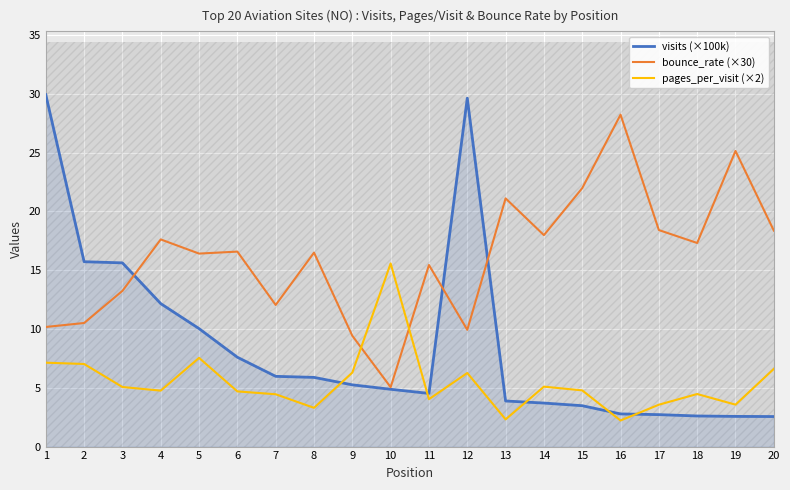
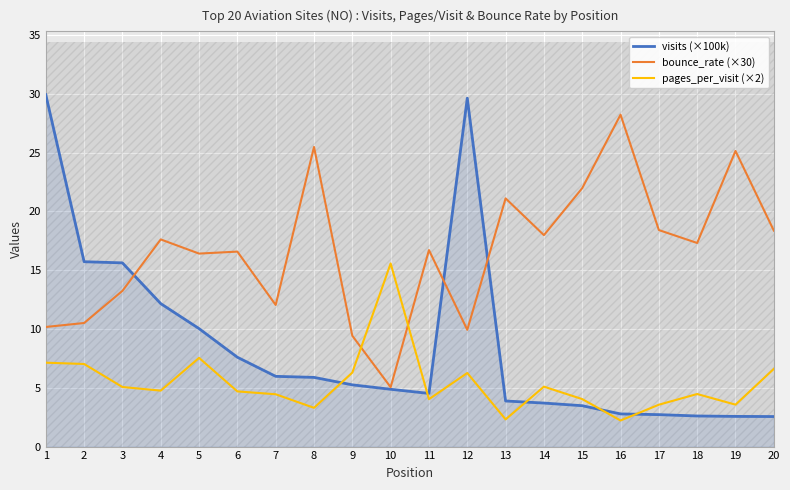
  {
    "visits (×100k)": {
      "1": 29.9,
      "2": 15.7,
      "3": 15.6,
      "4": 12.2,
      "5": 10.0,
      "6": 7.6,
      "7": 6.0,
      "8": 5.9,
      "9": 5.3,
      "11": 4.5,
      "12": 29.6,
      "13": 3.9,
      "14": 3.7,
      "15": 3.5,
      "16": 2.8,
      "17": 2.7,
      "18": 2.6,
      "19": 2.6,
      "20": 2.6
    },
    "bounce_rate (×30)": {
      "1": 10.2,
      "2": 10.5,
      "3": 13.2,
      "4": 17.6,
      "5": 16.4,
      "6": 16.6,
      "7": 12.0,
-     "8": 16.5,
+     "8": 25.5,
      "9": 9.4,
-     "11": 15.4,
+     "11": 16.7,
      "12": 9.9,
      "13": 21.1,
      "14": 18.0,
      "15": 22.0,
      "16": 28.2,
      "17": 18.4,
      "18": 17.3,
      "19": 25.1,
      "20": 18.4
    },
    "pages_per_visit (×2)": {
      "1": 7.1,
      "2": 7.0,
      "3": 5.1,
      "4": 4.8,
      "5": 7.5,
      "6": 4.7,
      "7": 4.4,
      "8": 3.3,
      "9": 6.3,
      "10": 15.6,
      "11": 4.0,
      "12": 6.3,
      "13": 2.3,
      "14": 5.1,
-     "15": 4.8,
+     "15": 4.0,
      "16": 2.2,
      "17": 3.6,
      "18": 4.5,
      "19": 3.6,
      "20": 6.6
    }
  }
